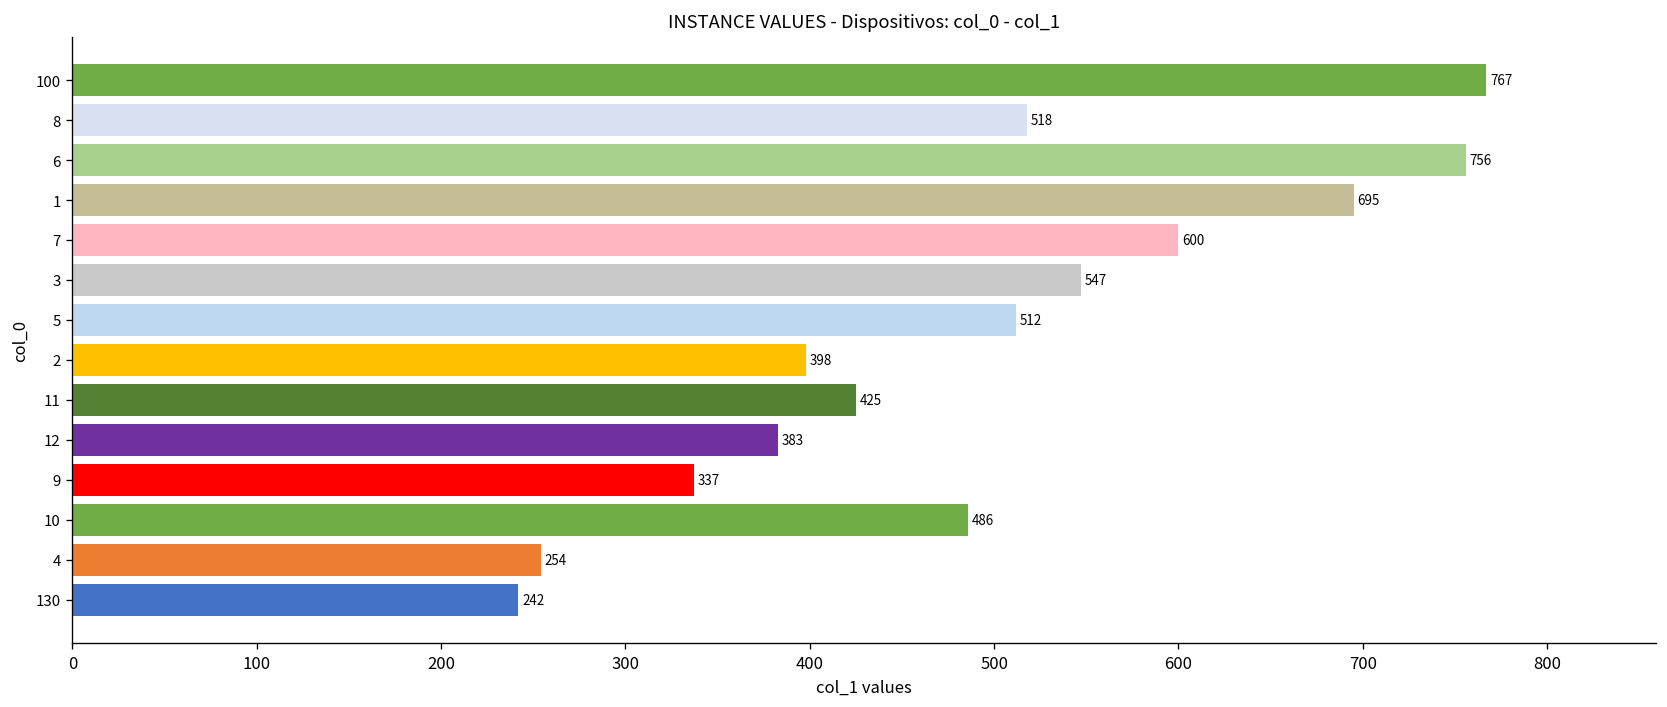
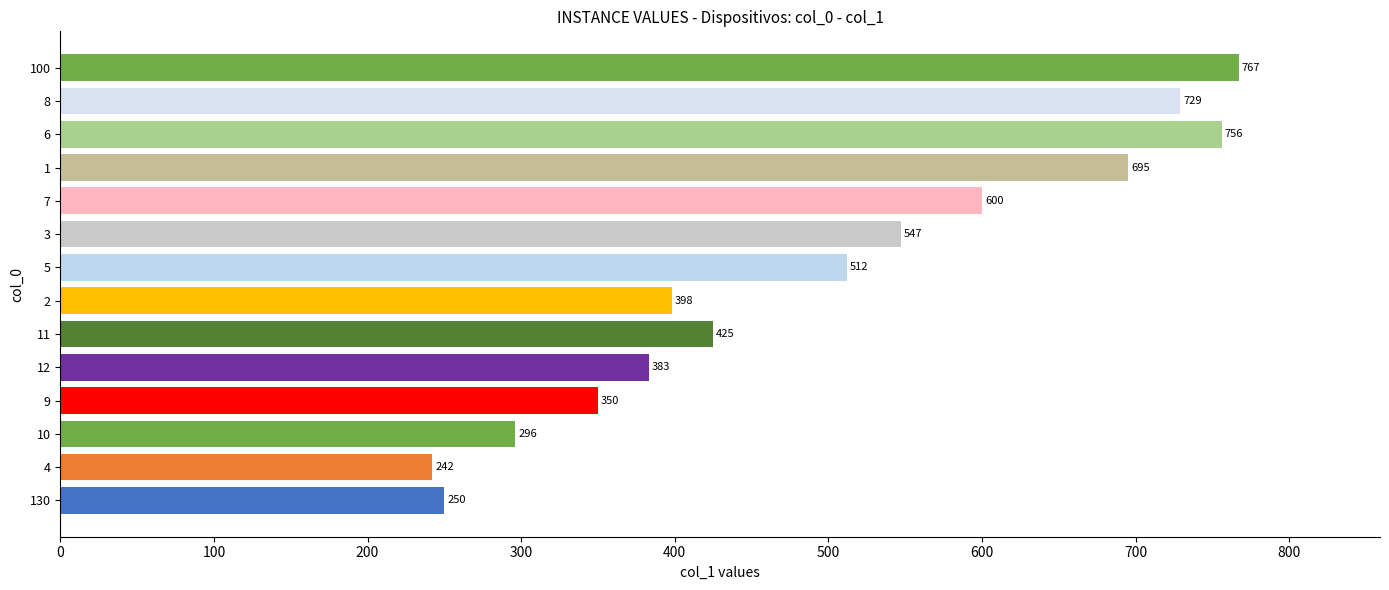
  {
    "100": 767,
-   "8": 518,
+   "8": 729,
    "6": 756,
    "1": 695,
    "7": 600,
    "3": 547,
    "5": 512,
    "2": 398,
    "11": 425,
    "12": 383,
-   "9": 337,
-   "10": 486,
-   "4": 254,
-   "130": 242
+   "9": 350,
+   "10": 296,
+   "4": 242,
+   "130": 250
  }
